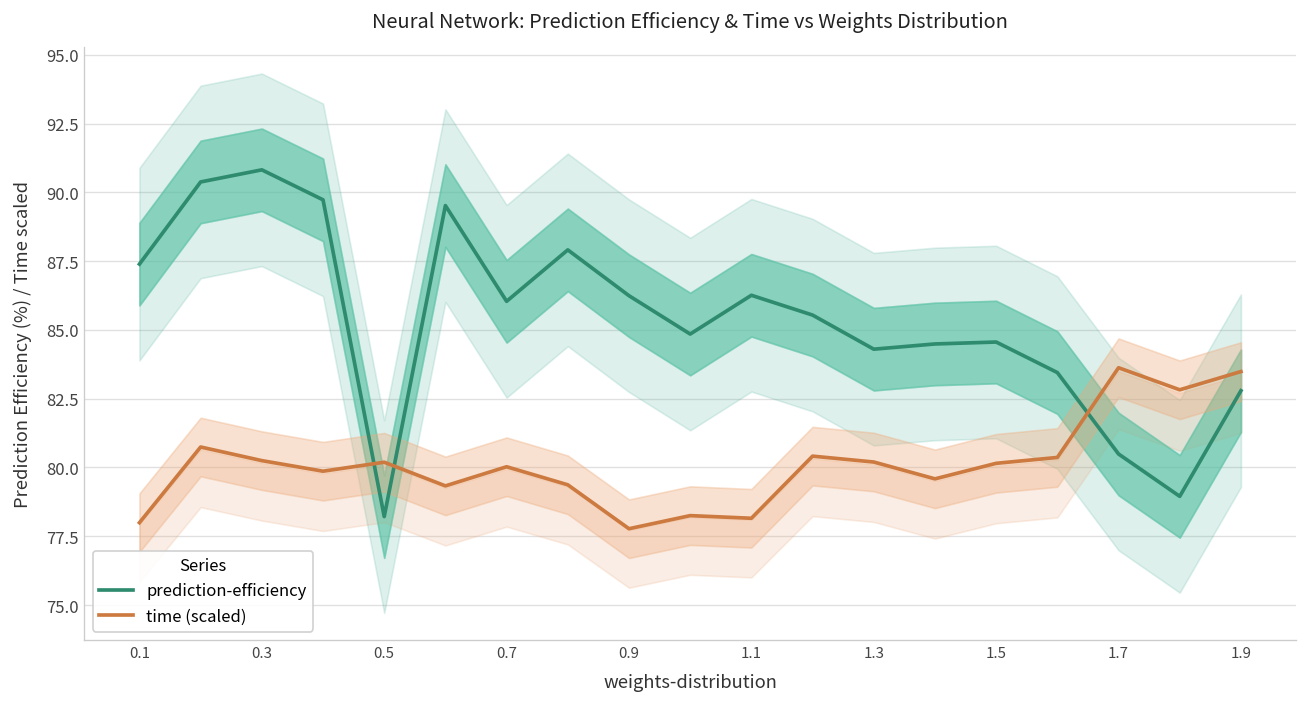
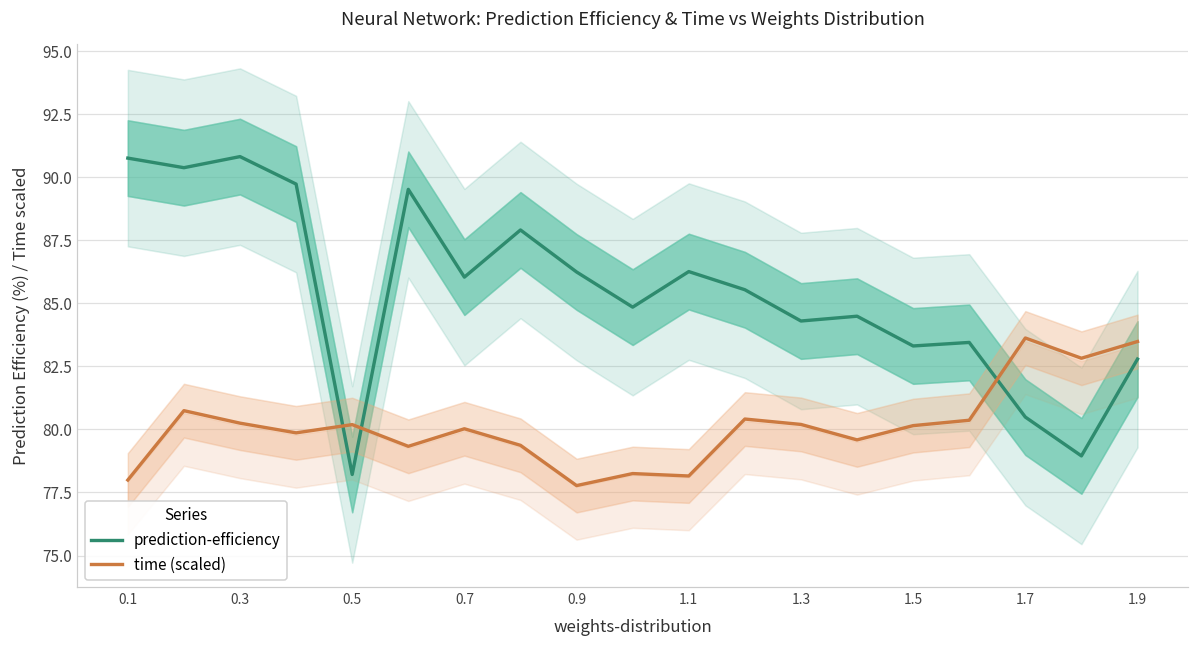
  {
    "prediction-efficiency": {
-     "0.1": 87.4,
+     "0.1": 90.8,
      "0.3": 90.8,
      "0.5": 78.2,
      "0.7": 86.0,
      "0.9": 86.2,
      "1.1": 86.3,
      "1.3": 84.3,
-     "1.5": 84.6,
+     "1.5": 83.3,
      "1.7": 80.5,
      "1.9": 82.8
    },
    "time (scaled)": {
      "1.7": 83.6,
      "1.9": 83.5
    }
  }
